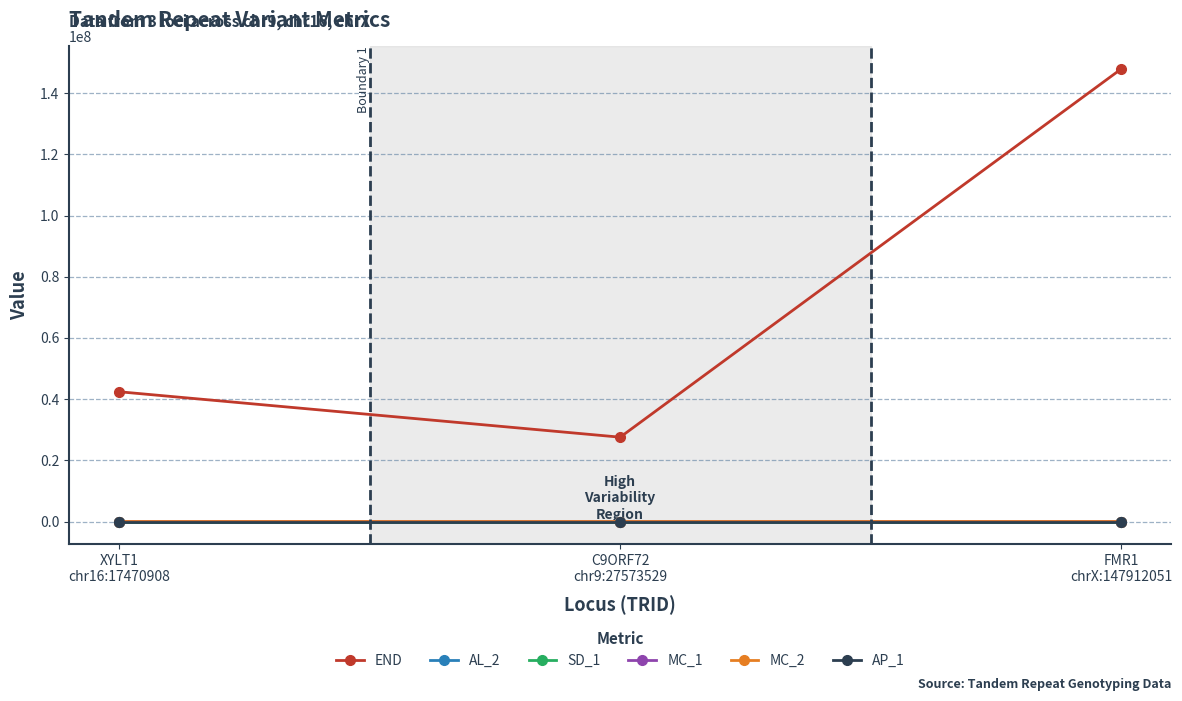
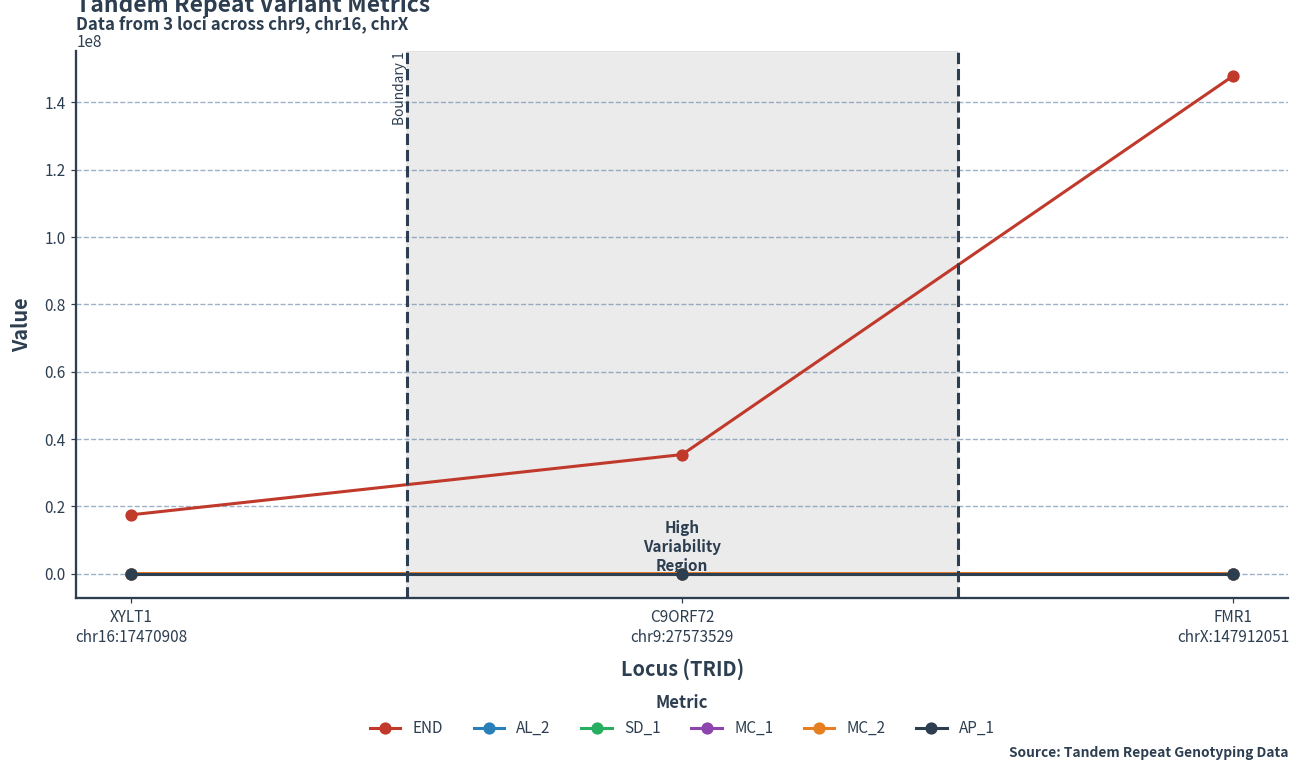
  {
    "END": {
-     "XYLT1 chr16:17470908": 42000000,
-     "C9ORF72 chr9:27573529": 28000000,
+     "XYLT1 chr16:17470908": 17000000,
+     "C9ORF72 chr9:27573529": 35000000,
      "FMR1 chrX:147912051": 148000000
    },
    "AP_1": {
      "XYLT1 chr16:17470908": 0,
      "C9ORF72 chr9:27573529": 0,
      "FMR1 chrX:147912051": 0
    }
  }
